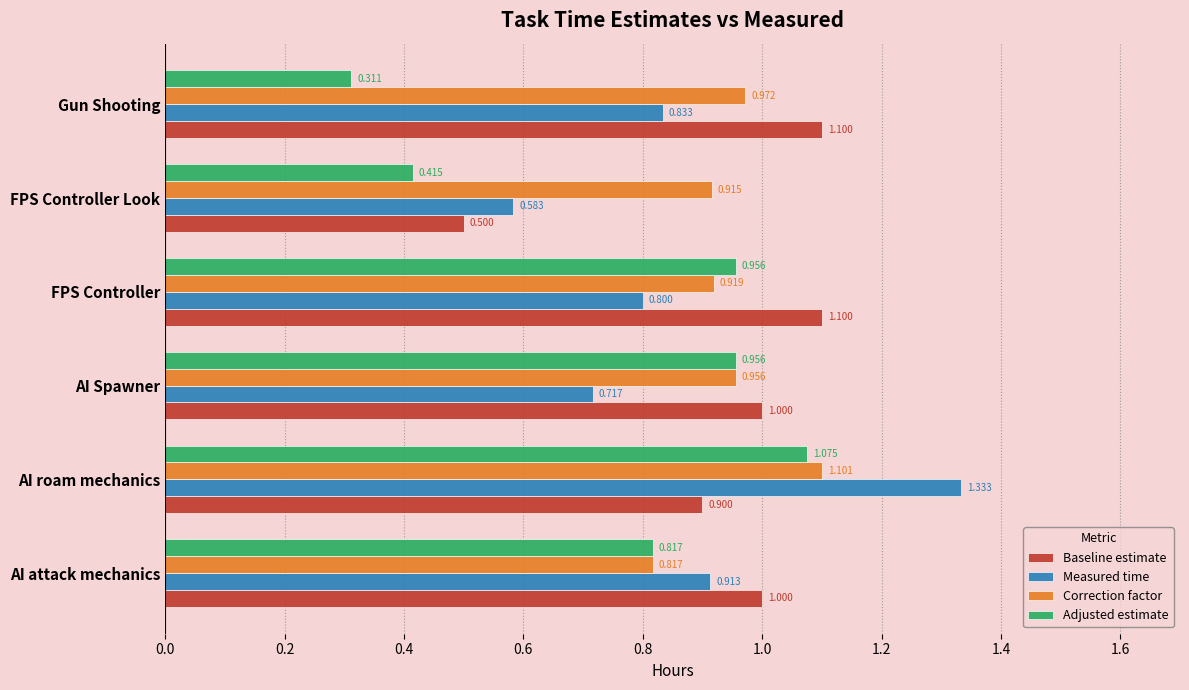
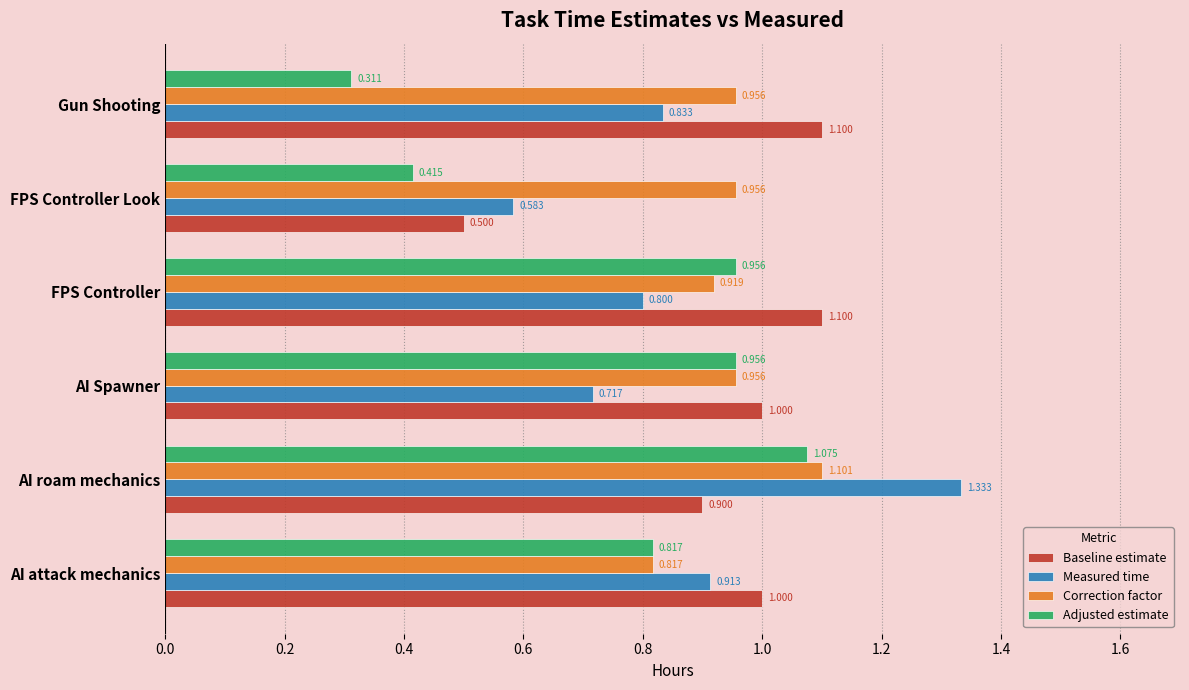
  {
    "Baseline estimate": {
      "Gun Shooting": 1.100,
      "FPS Controller Look": 0.500,
      "FPS Controller": 1.100,
      "AI Spawner": 1.000,
      "AI roam mechanics": 0.900,
      "AI attack mechanics": 1.000
    },
    "Measured time": {
      "Gun Shooting": 0.833,
      "FPS Controller Look": 0.583,
      "FPS Controller": 0.800,
      "AI Spawner": 0.717,
      "AI roam mechanics": 1.333,
      "AI attack mechanics": 0.913
    },
    "Correction factor": {
-     "Gun Shooting": 0.972,
-     "FPS Controller Look": 0.915,
+     "Gun Shooting": 0.956,
+     "FPS Controller Look": 0.956,
      "FPS Controller": 0.919,
      "AI Spawner": 0.956,
      "AI roam mechanics": 1.101,
      "AI attack mechanics": 0.817
    },
    "Adjusted estimate": {
      "Gun Shooting": 0.311,
      "FPS Controller Look": 0.415,
      "FPS Controller": 0.956,
      "AI Spawner": 0.956,
      "AI roam mechanics": 1.075,
      "AI attack mechanics": 0.817
    }
  }
